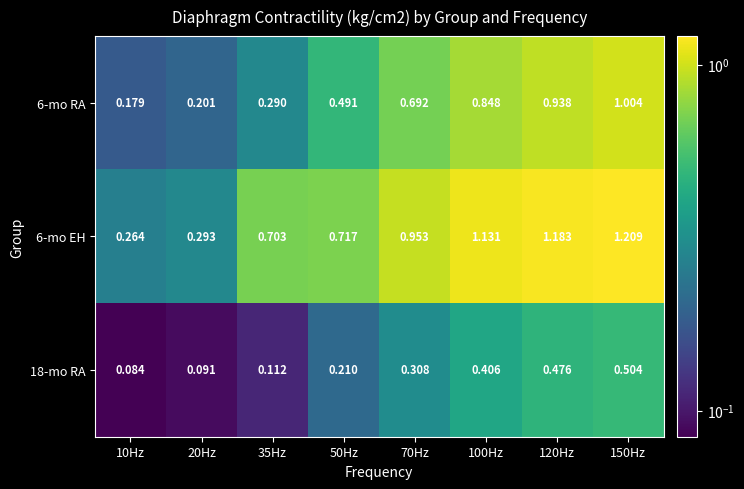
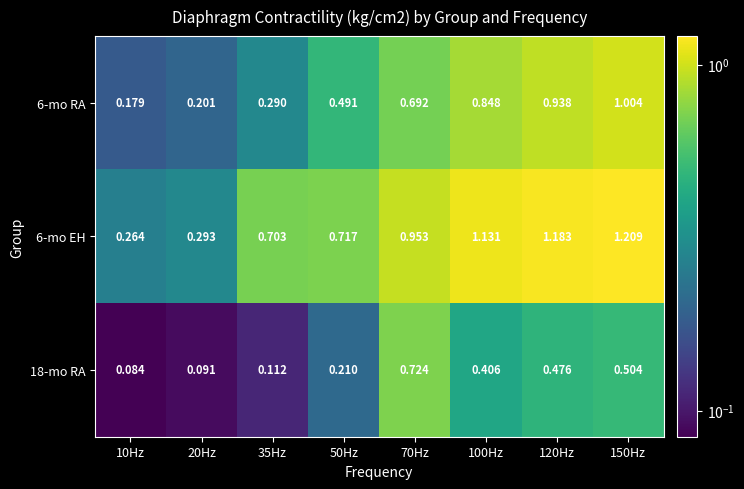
  {
    "6-mo RA": {
      "10Hz": 0.179,
      "20Hz": 0.201,
      "35Hz": 0.290,
      "50Hz": 0.491,
      "70Hz": 0.692,
      "100Hz": 0.848,
      "120Hz": 0.938,
      "150Hz": 1.004
    },
    "6-mo EH": {
      "10Hz": 0.264,
      "20Hz": 0.293,
      "35Hz": 0.703,
      "50Hz": 0.717,
      "70Hz": 0.953,
      "100Hz": 1.131,
      "120Hz": 1.183,
      "150Hz": 1.209
    },
    "18-mo RA": {
      "10Hz": 0.084,
      "20Hz": 0.091,
      "35Hz": 0.112,
      "50Hz": 0.210,
-     "70Hz": 0.308,
+     "70Hz": 0.724,
      "100Hz": 0.406,
      "120Hz": 0.476,
      "150Hz": 0.504
    }
  }
